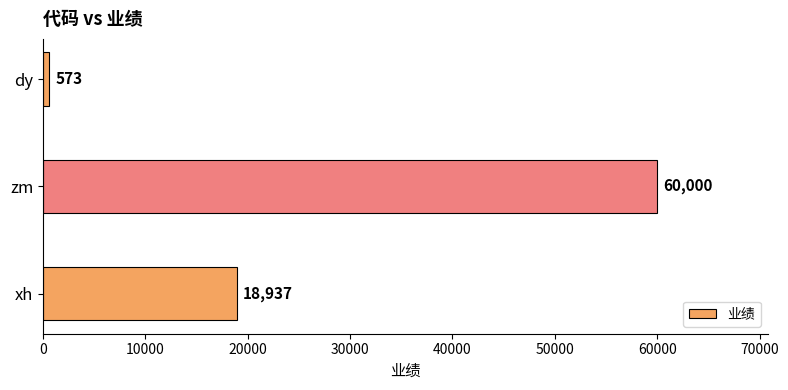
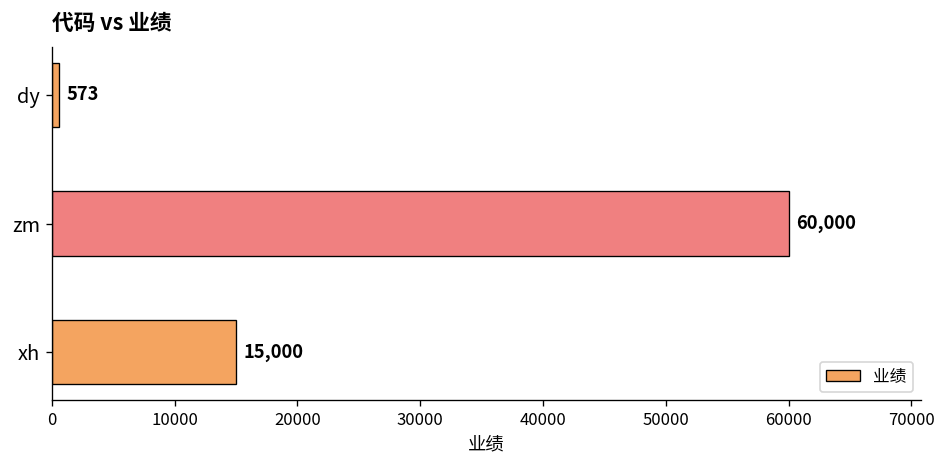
  {
    "dy": "573",
    "zm": "60,000",
-   "xh": "18,937"
+   "xh": "15,000"
  }
